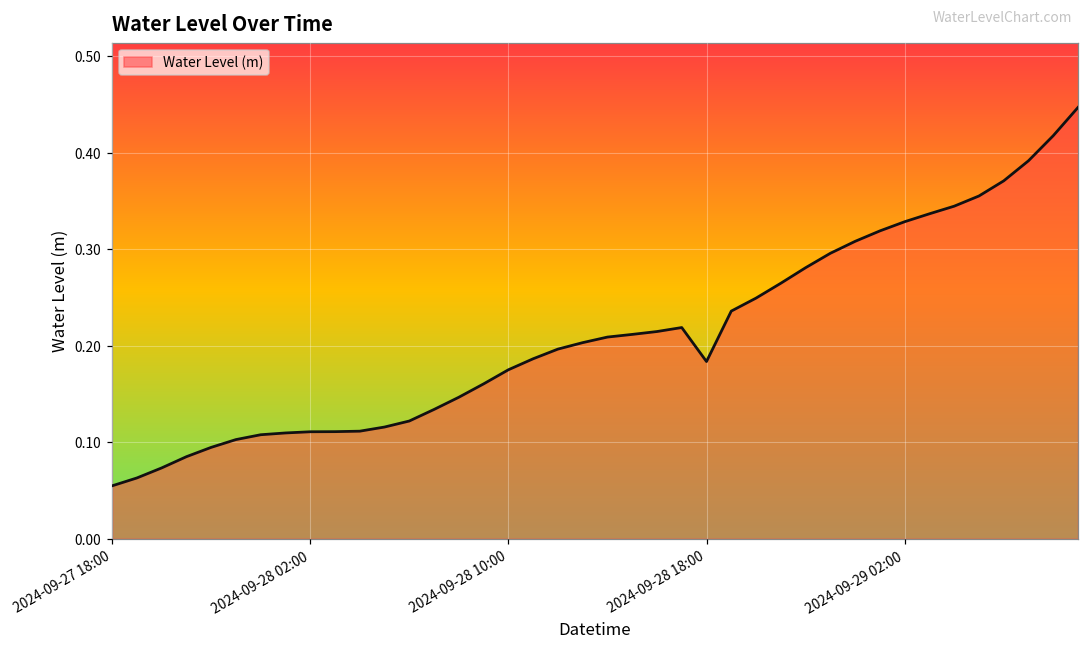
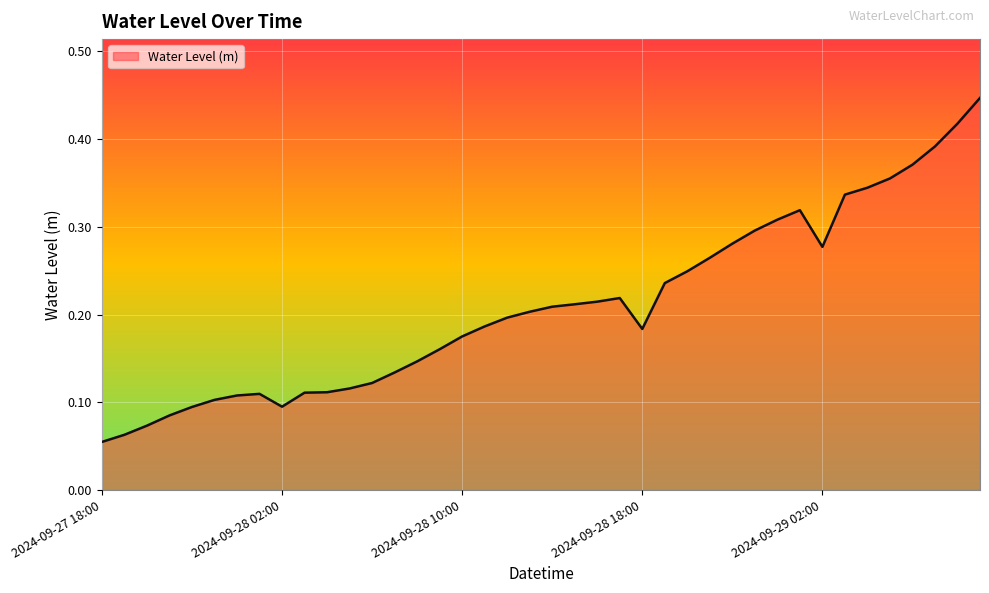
  {
    "2024-09-27 18:00": 0.05,
-   "2024-09-28 02:00": 0.11,
+   "2024-09-28 02:00": 0.10,
    "2024-09-28 10:00": 0.18,
    "2024-09-28 18:00": 0.18,
-   "2024-09-29 02:00": 0.33
+   "2024-09-29 02:00": 0.28
  }
